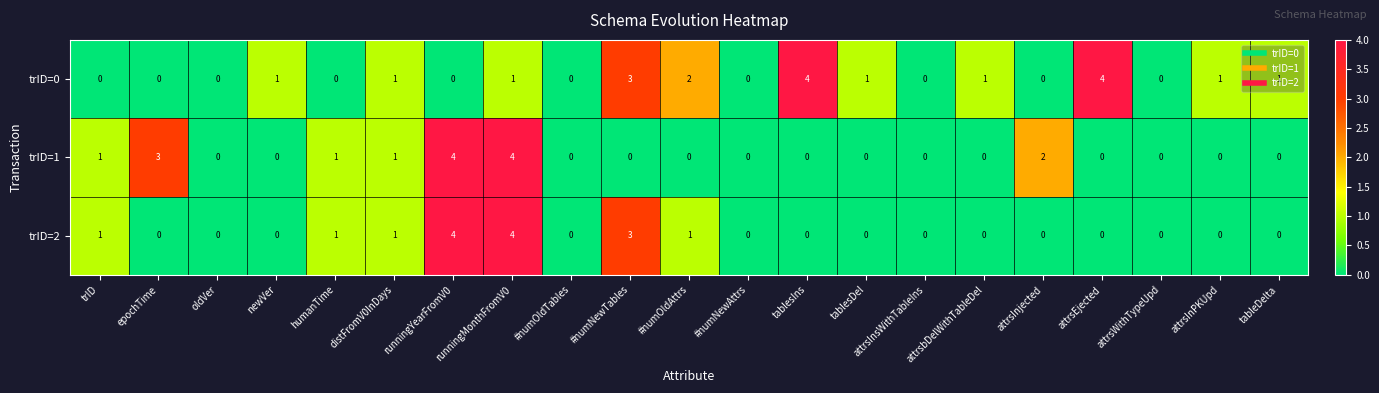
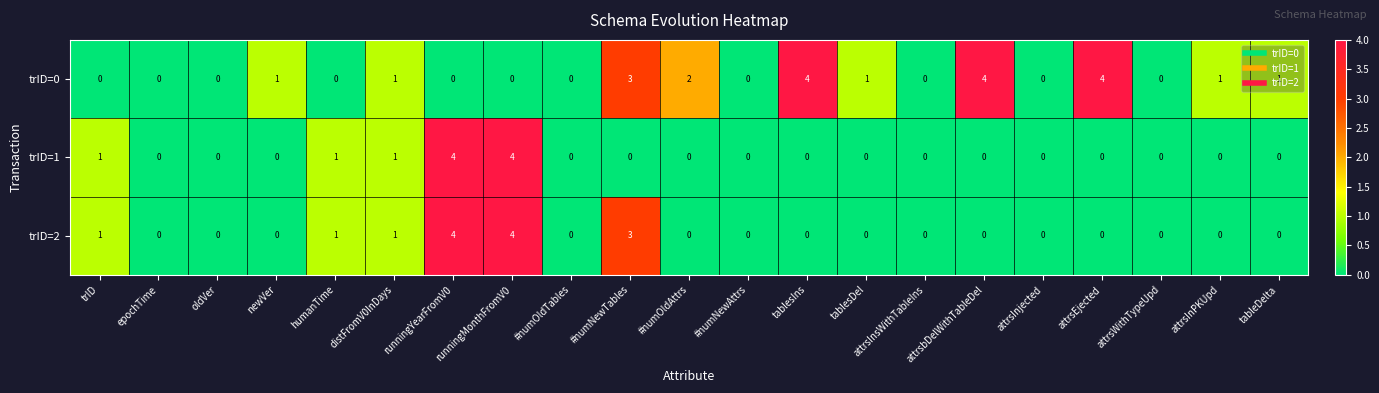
  {
    "trID=0": {
      "trID": 0,
      "epochTime": 0,
      "oldVer": 0,
      "newVer": 1,
      "humanTime": 0,
      "distFromV0InDays": 1,
      "runningYearFromV0": 0,
-     "runningMonthFromV0": 1,
+     "runningMonthFromV0": 0,
      "#numOldTables": 0,
      "#numNewTables": 3,
      "#numOldAttrs": 2,
      "#numNewAttrs": 0,
      "tablesIns": 4,
      "tablesDel": 1,
      "attrsInsWithTableIns": 0,
-     "attrsbDelWithTableDel": 1,
+     "attrsbDelWithTableDel": 4,
      "attrsInjected": 0,
      "attrsEjected": 4,
      "attrsWithTypeUpd": 0,
      "attrsInPKUpd": 1
    },
    "trID=1": {
      "trID": 1,
-     "epochTime": 3,
+     "epochTime": 0,
      "oldVer": 0,
      "newVer": 0,
      "humanTime": 1,
      "distFromV0InDays": 1,
      "runningYearFromV0": 4,
      "runningMonthFromV0": 4,
      "#numOldTables": 0,
      "#numNewTables": 0,
      "#numOldAttrs": 0,
      "#numNewAttrs": 0,
      "tablesIns": 0,
      "tablesDel": 0,
      "attrsInsWithTableIns": 0,
      "attrsbDelWithTableDel": 0,
-     "attrsInjected": 2,
+     "attrsInjected": 0,
      "attrsEjected": 0,
      "attrsWithTypeUpd": 0,
      "attrsInPKUpd": 0,
      "tableDelta": 0
    },
    "trID=2": {
      "trID": 1,
      "epochTime": 0,
      "oldVer": 0,
      "newVer": 0,
      "humanTime": 1,
      "distFromV0InDays": 1,
      "runningYearFromV0": 4,
      "runningMonthFromV0": 4,
      "#numOldTables": 0,
      "#numNewTables": 3,
-     "#numOldAttrs": 1,
+     "#numOldAttrs": 0,
      "#numNewAttrs": 0,
      "tablesIns": 0,
      "tablesDel": 0,
      "attrsInsWithTableIns": 0,
      "attrsbDelWithTableDel": 0,
      "attrsInjected": 0,
      "attrsEjected": 0,
      "attrsWithTypeUpd": 0,
      "attrsInPKUpd": 0,
      "tableDelta": 0
    }
  }
